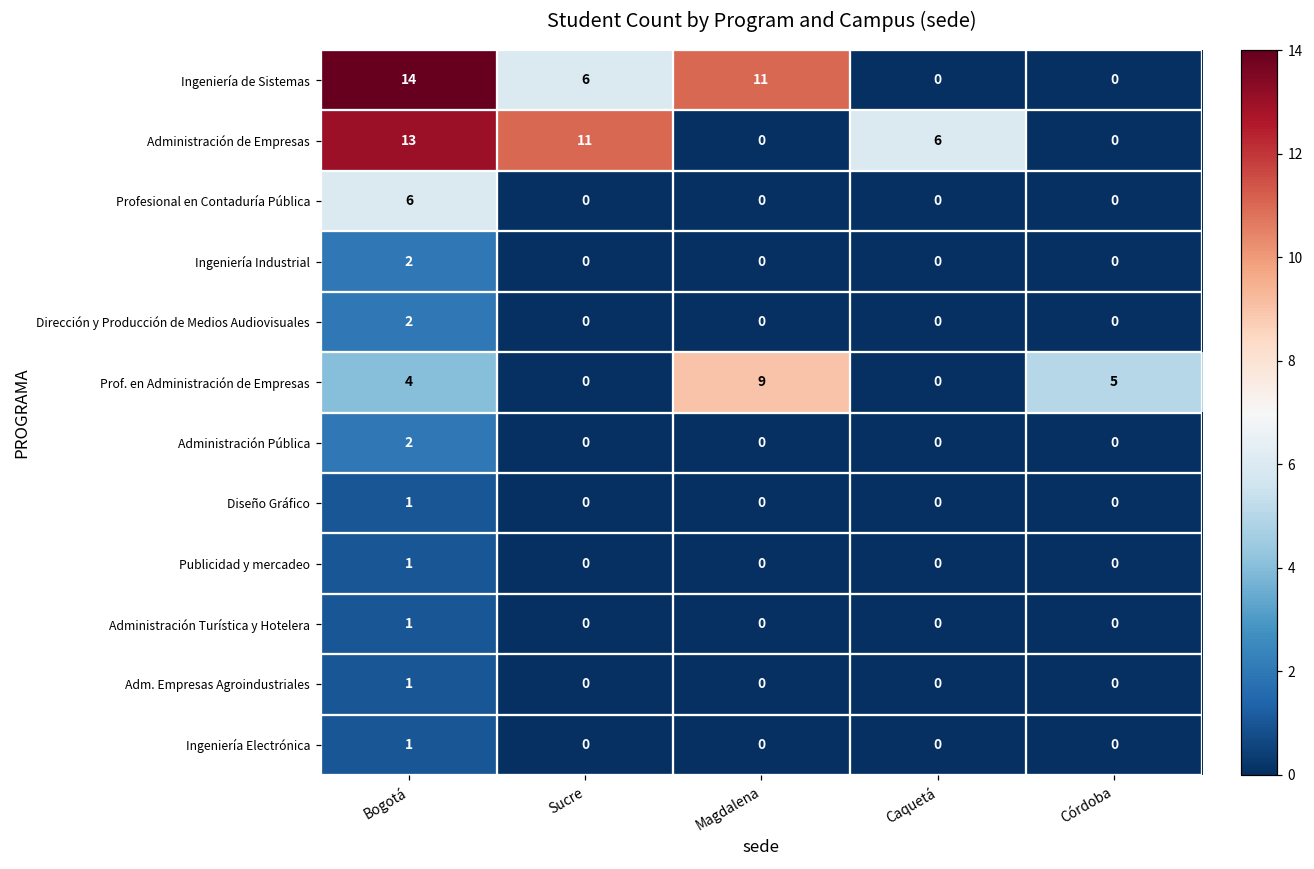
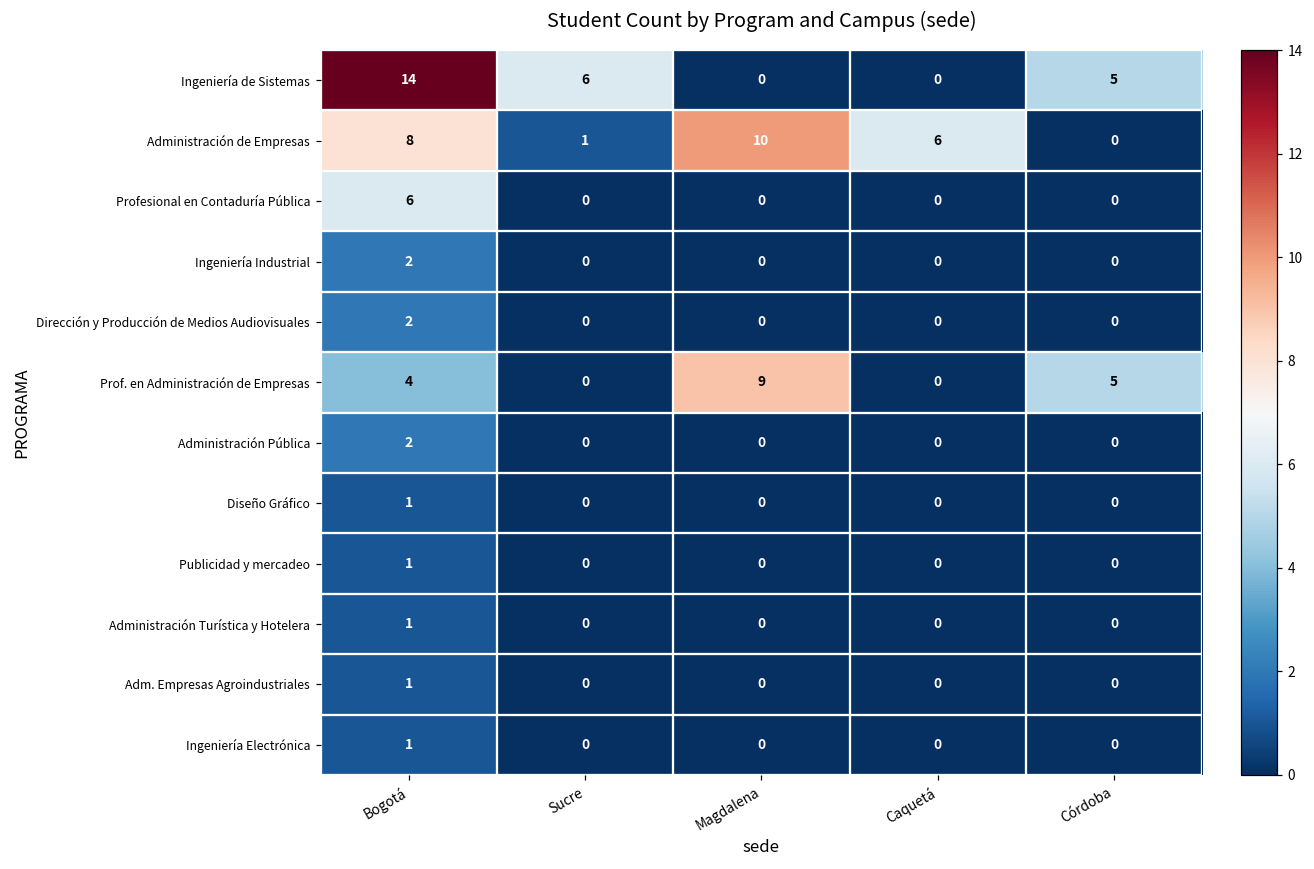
  {
    "Ingeniería de Sistemas": {
      "Bogotá": 14,
      "Sucre": 6,
-     "Magdalena": 11,
+     "Magdalena": 0,
      "Caquetá": 0,
-     "Córdoba": 0
+     "Córdoba": 5
    },
    "Administración de Empresas": {
-     "Bogotá": 13,
-     "Sucre": 11,
-     "Magdalena": 0,
+     "Bogotá": 8,
+     "Sucre": 1,
+     "Magdalena": 10,
      "Caquetá": 6,
      "Córdoba": 0
    },
    "Profesional en Contaduría Pública": {
      "Bogotá": 6,
      "Sucre": 0,
      "Magdalena": 0,
      "Caquetá": 0,
      "Córdoba": 0
    },
    "Ingeniería Industrial": {
      "Bogotá": 2,
      "Sucre": 0,
      "Magdalena": 0,
      "Caquetá": 0,
      "Córdoba": 0
    },
    "Dirección y Producción de Medios Audiovisuales": {
      "Bogotá": 2,
      "Sucre": 0,
      "Magdalena": 0,
      "Caquetá": 0,
      "Córdoba": 0
    },
    "Prof. en Administración de Empresas": {
      "Bogotá": 4,
      "Sucre": 0,
      "Magdalena": 9,
      "Caquetá": 0,
      "Córdoba": 5
    },
    "Administración Pública": {
      "Bogotá": 2,
      "Sucre": 0,
      "Magdalena": 0,
      "Caquetá": 0,
      "Córdoba": 0
    },
    "Diseño Gráfico": {
      "Bogotá": 1,
      "Sucre": 0,
      "Magdalena": 0,
      "Caquetá": 0,
      "Córdoba": 0
    },
    "Publicidad y mercadeo": {
      "Bogotá": 1,
      "Sucre": 0,
      "Magdalena": 0,
      "Caquetá": 0,
      "Córdoba": 0
    },
    "Administración Turística y Hotelera": {
      "Bogotá": 1,
      "Sucre": 0,
      "Magdalena": 0,
      "Caquetá": 0,
      "Córdoba": 0
    },
    "Adm. Empresas Agroindustriales": {
      "Bogotá": 1,
      "Sucre": 0,
      "Magdalena": 0,
      "Caquetá": 0,
      "Córdoba": 0
    },
    "Ingeniería Electrónica": {
      "Bogotá": 1,
      "Sucre": 0,
      "Magdalena": 0,
      "Caquetá": 0,
      "Córdoba": 0
    }
  }
